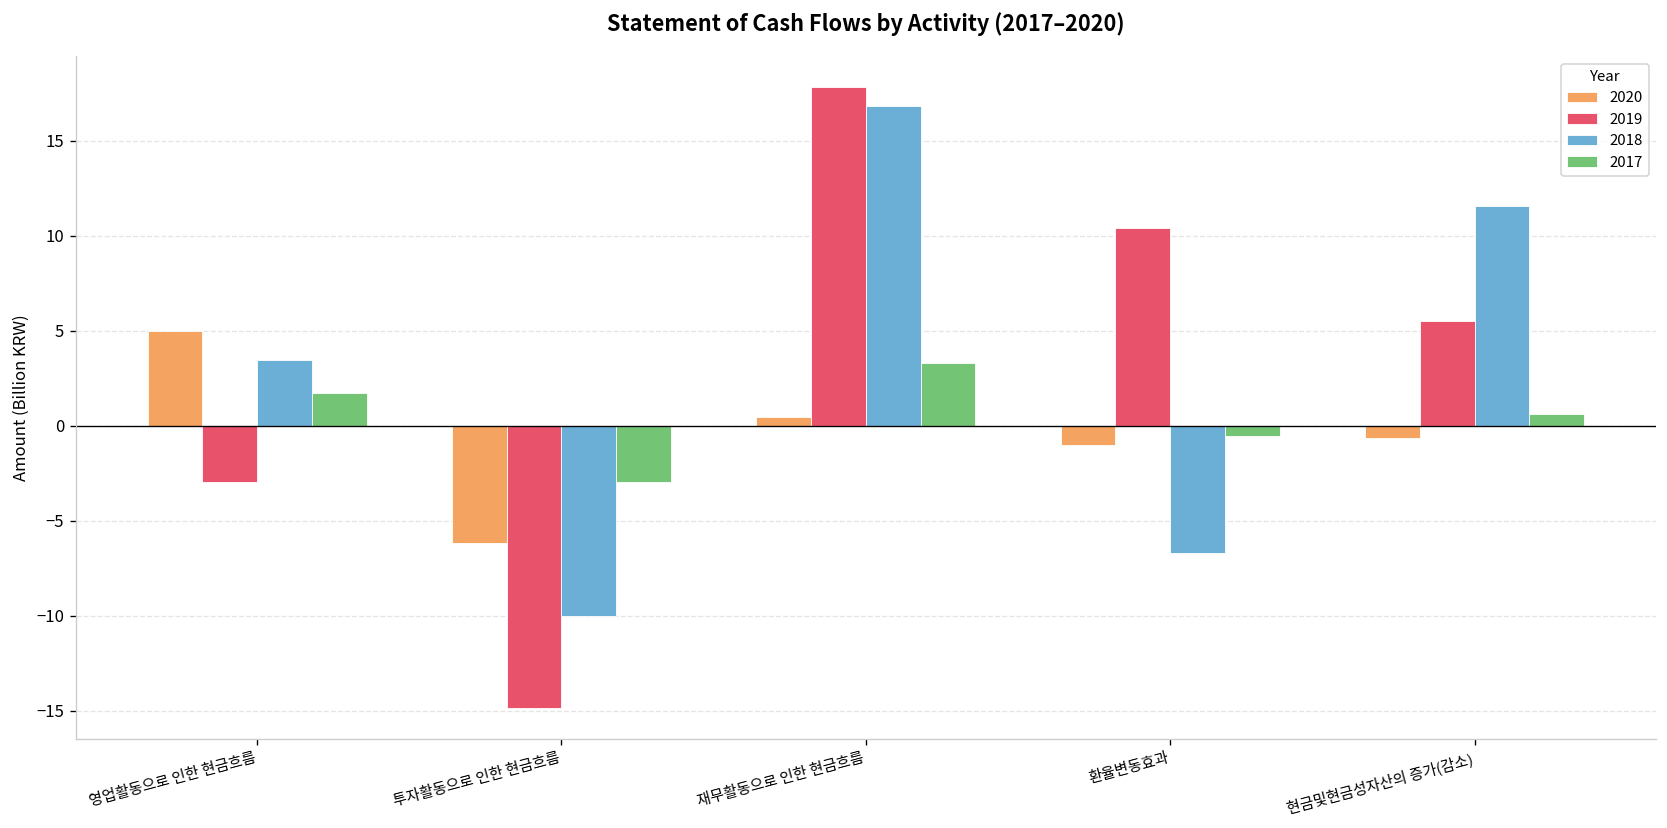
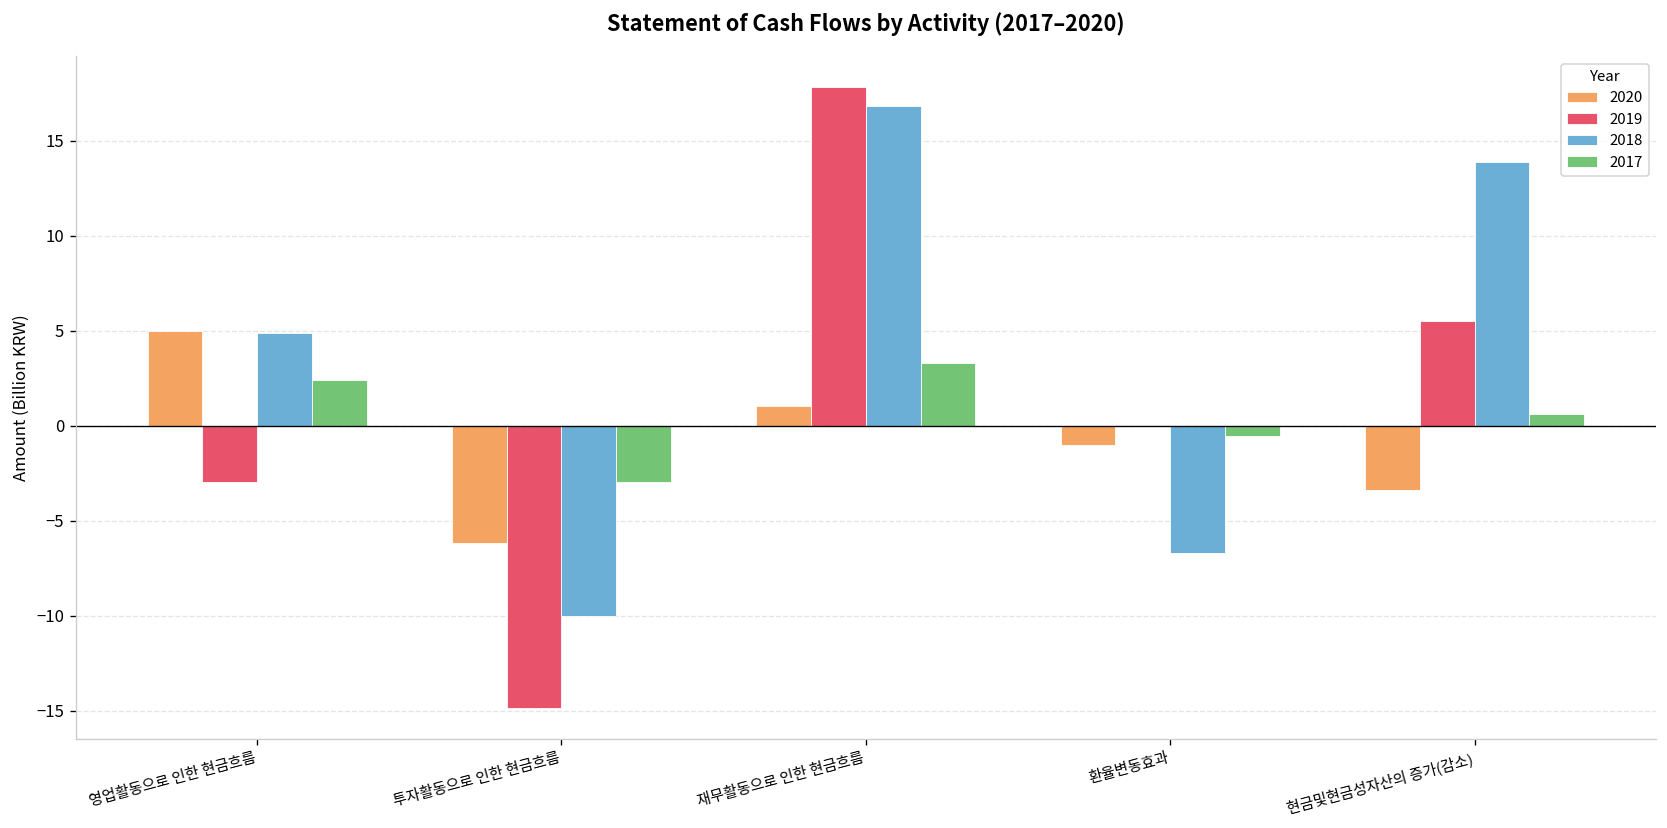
  {
    "2020": {
      "영업활동으로 인한 현금흐름": 5.0,
      "투자활동으로 인한 현금흐름": -6.2,
-     "재무활동으로 인한 현금흐름": 0.5,
+     "재무활동으로 인한 현금흐름": 1.0,
      "환율변동효과": -1.0,
-     "현금및현금성자산의 증가(감소)": -0.7
+     "현금및현금성자산의 증가(감소)": -3.4
    },
    "2019": {
      "영업활동으로 인한 현금흐름": -3.0,
      "투자활동으로 인한 현금흐름": -14.9,
      "재무활동으로 인한 현금흐름": 17.8,
-     "환율변동효과": 10.4,
+     "환율변동효과": 0.0,
      "현금및현금성자산의 증가(감소)": 5.5
    },
    "2018": {
-     "영업활동으로 인한 현금흐름": 3.5,
+     "영업활동으로 인한 현금흐름": 4.9,
      "투자활동으로 인한 현금흐름": -10.0,
      "재무활동으로 인한 현금흐름": 16.8,
      "환율변동효과": -6.7,
-     "현금및현금성자산의 증가(감소)": 11.6
+     "현금및현금성자산의 증가(감소)": 13.9
    },
    "2017": {
-     "영업활동으로 인한 현금흐름": 1.7,
+     "영업활동으로 인한 현금흐름": 2.4,
      "투자활동으로 인한 현금흐름": -3.0,
      "재무활동으로 인한 현금흐름": 3.3,
      "환율변동효과": -0.6,
      "현금및현금성자산의 증가(감소)": 0.6
    }
  }
